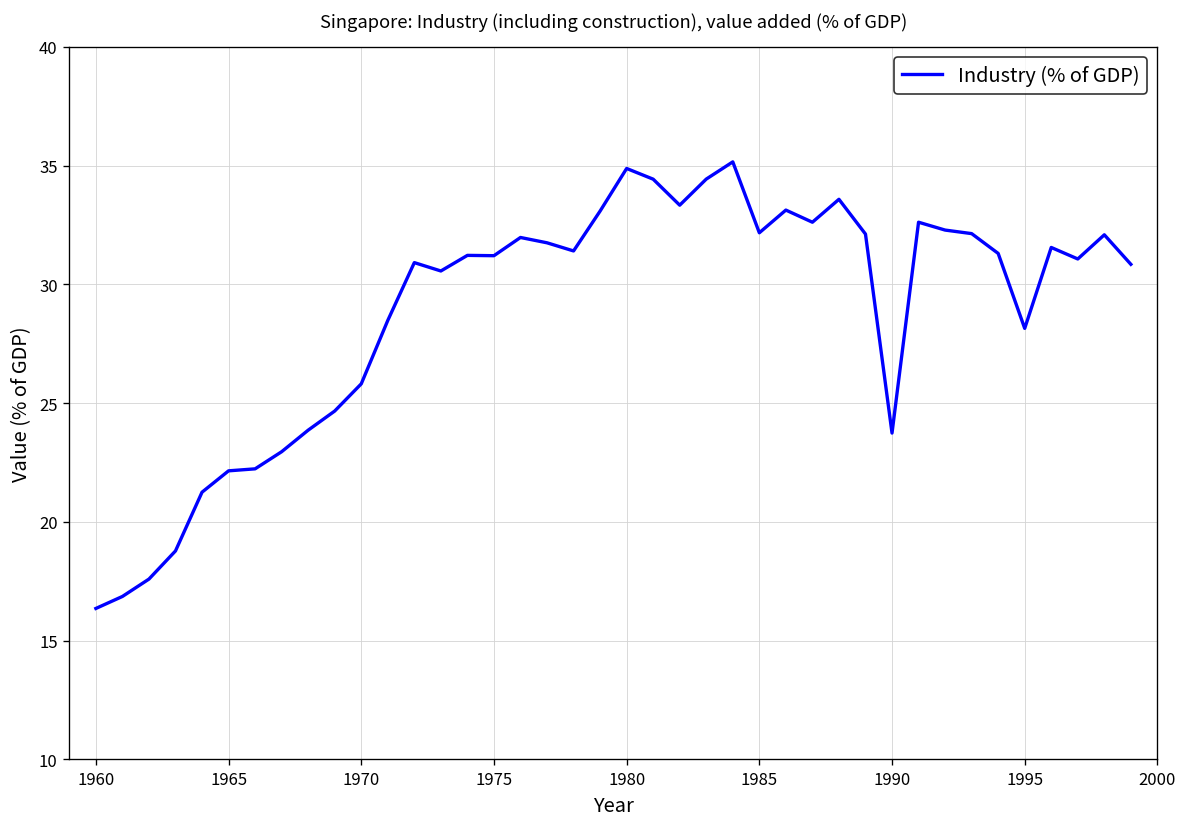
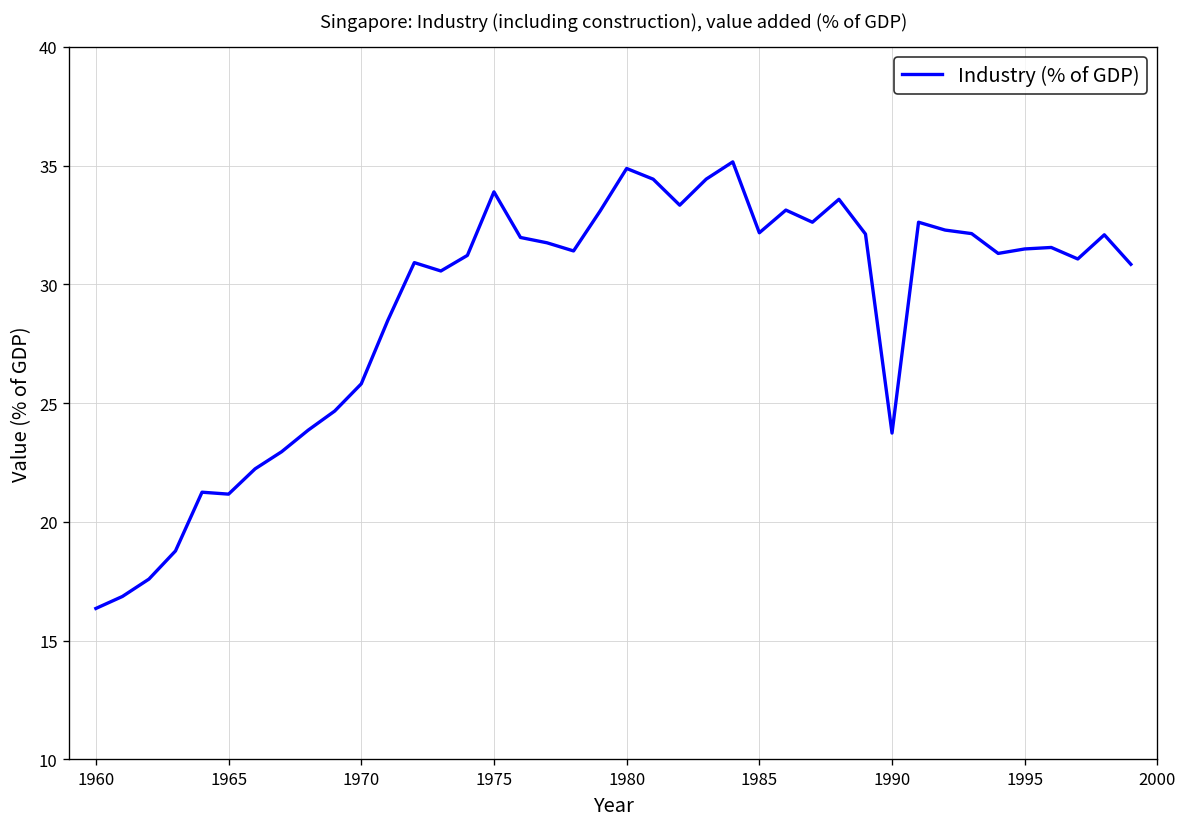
  {
    "1960": 16.4,
-   "1965": 22.2,
+   "1965": 21.2,
    "1970": 25.8,
-   "1975": 31.2,
+   "1975": 33.9,
    "1980": 34.9,
    "1985": 32.2,
    "1990": 23.7,
-   "1995": 28.1
+   "1995": 31.5
  }
